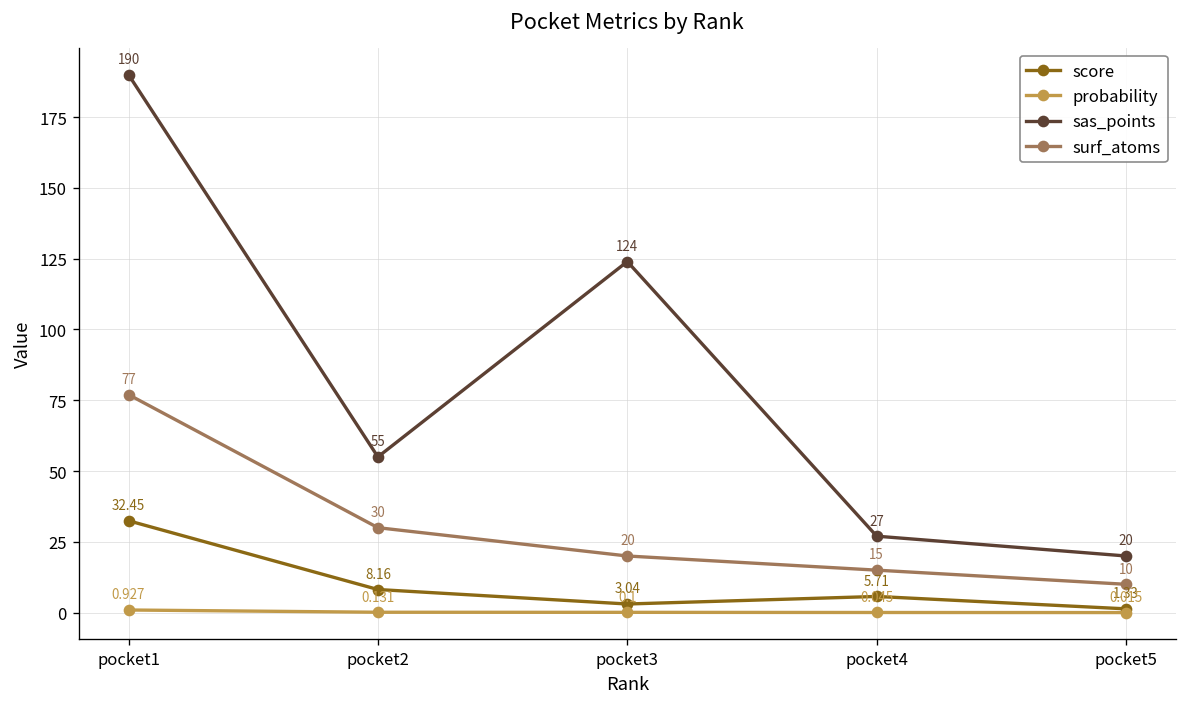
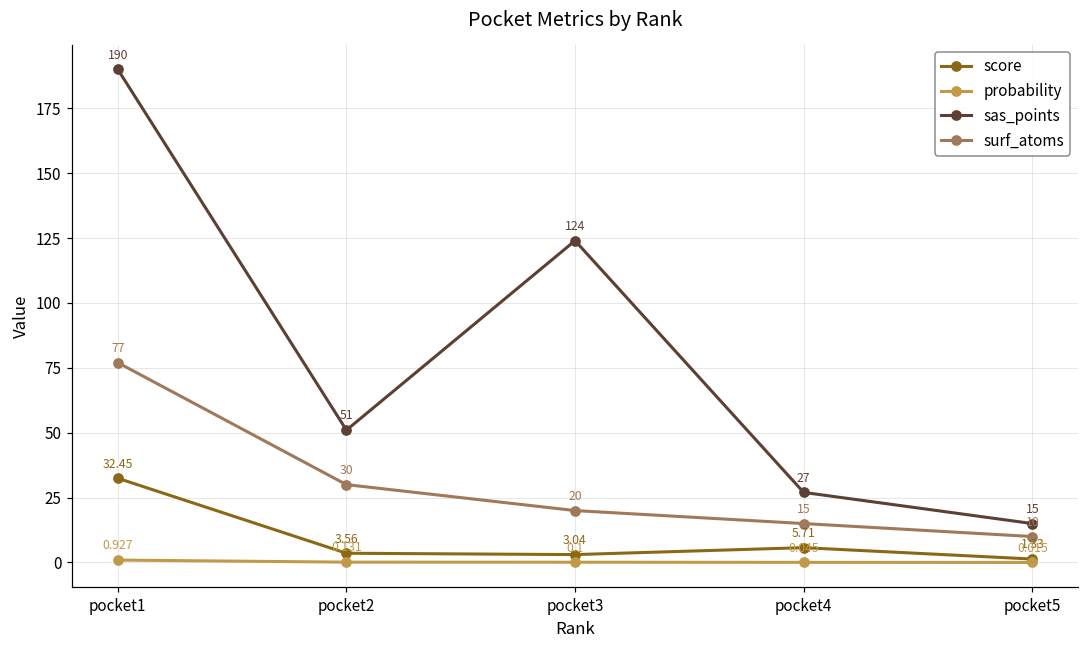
  {
    "score": {
      "pocket1": 32.45,
-     "pocket2": 8.16,
+     "pocket2": 3.56,
      "pocket4": 5.71
    },
    "sas_points": {
      "pocket1": 190,
-     "pocket2": 55,
+     "pocket2": 51,
      "pocket3": 124,
      "pocket4": 27,
-     "pocket5": 20
+     "pocket5": 15
    }
  }
